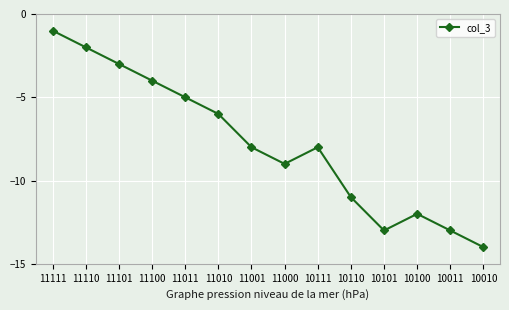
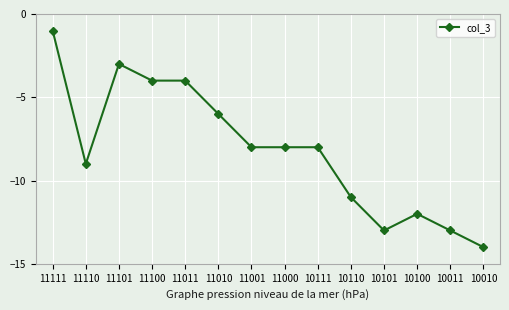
  {
    "11111": -1,
-   "11110": -2,
+   "11110": -9,
    "11101": -3,
    "11100": -4,
-   "11011": -5,
+   "11011": -4,
    "11010": -6,
    "11001": -8,
-   "11000": -9,
+   "11000": -8,
    "10111": -8,
    "10110": -11,
    "10101": -13,
    "10100": -12,
    "10011": -13,
    "10010": -14
  }
